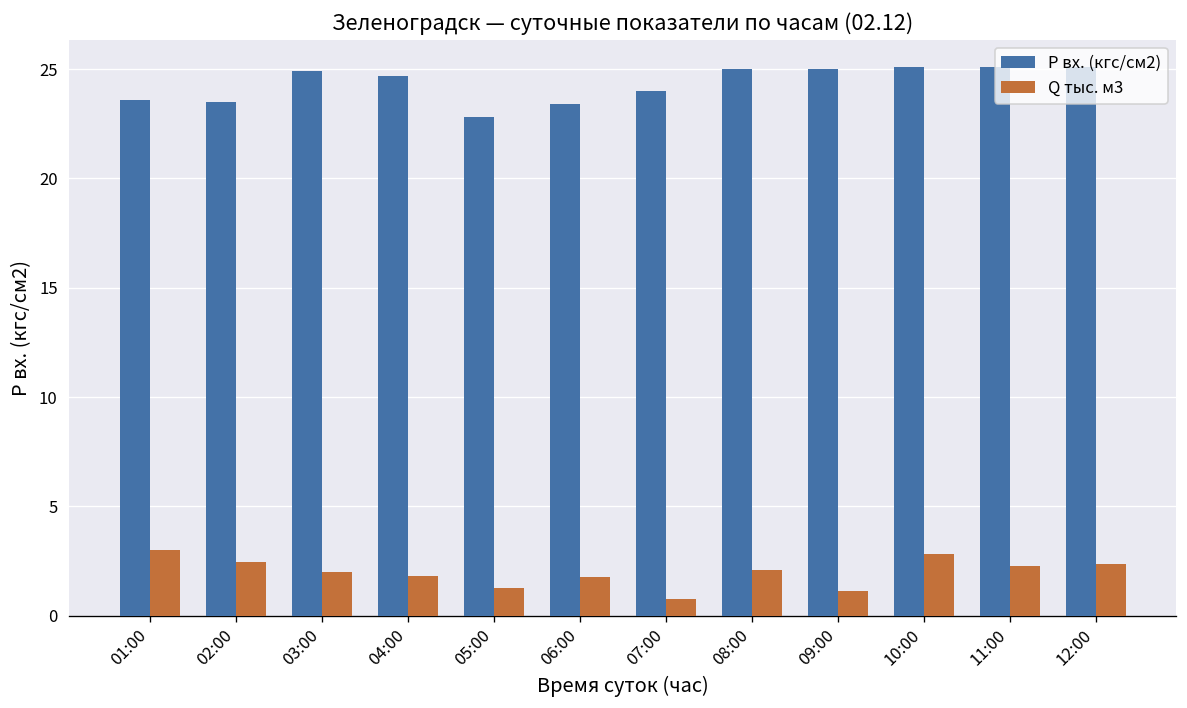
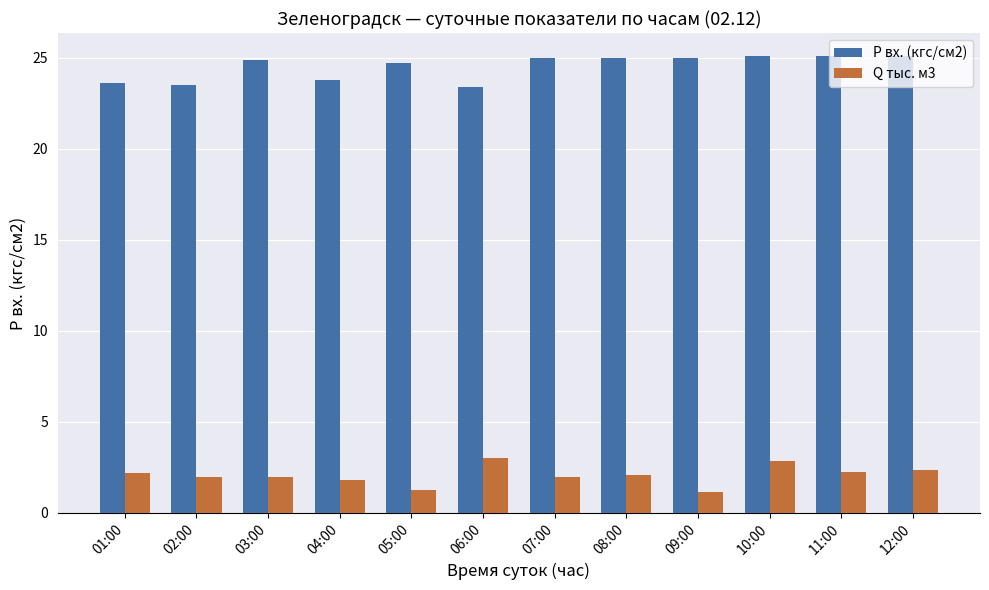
  {
    "P вх. (кгс/см2)": {
      "01:00": 23.6,
      "02:00": 23.5,
      "03:00": 24.9,
-     "04:00": 24.7,
-     "05:00": 22.8,
+     "04:00": 23.8,
+     "05:00": 24.7,
      "06:00": 23.4,
-     "07:00": 24,
+     "07:00": 25,
      "08:00": 25.0,
      "09:00": 25.0,
      "10:00": 25.1
    },
    "Q тыс. м3": {
-     "01:00": 3.0,
-     "02:00": 2.4,
+     "01:00": 2.2,
+     "02:00": 2.0,
      "03:00": 2.0,
      "04:00": 1.8,
      "05:00": 1.2,
-     "06:00": 1.8,
-     "07:00": 0.8,
+     "06:00": 3.0,
+     "07:00": 2.0,
      "08:00": 2.1,
      "09:00": 1.1,
      "10:00": 2.8,
      "11:00": 2.3,
      "12:00": 2.4
    }
  }
